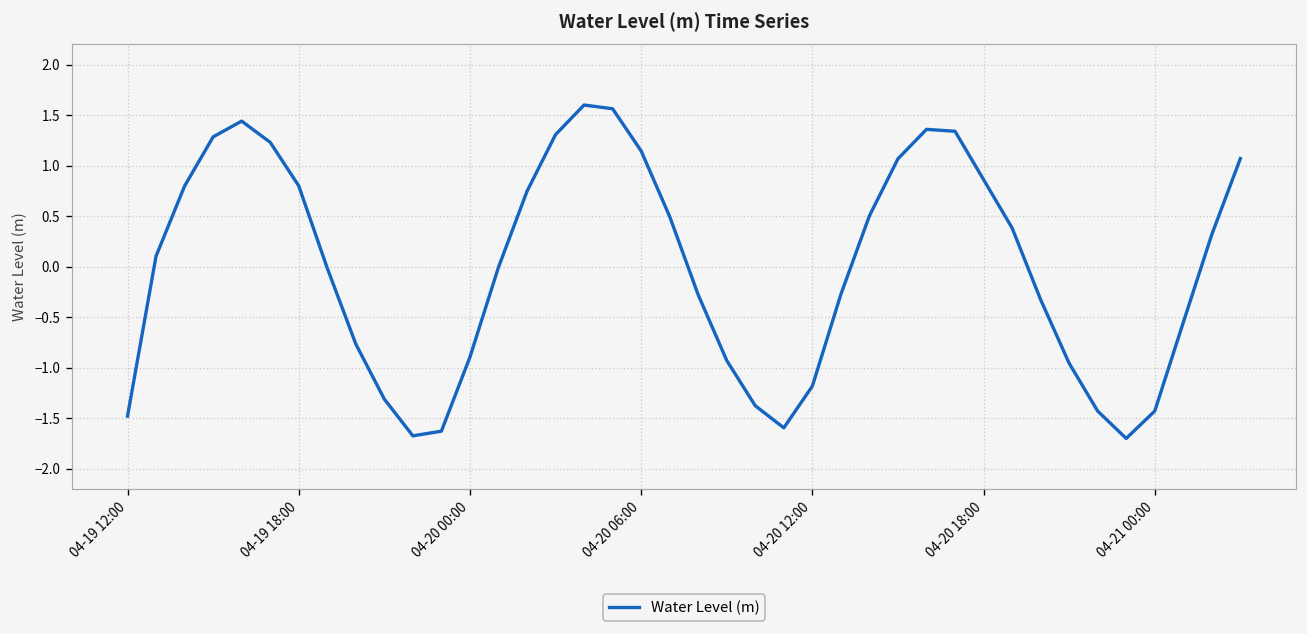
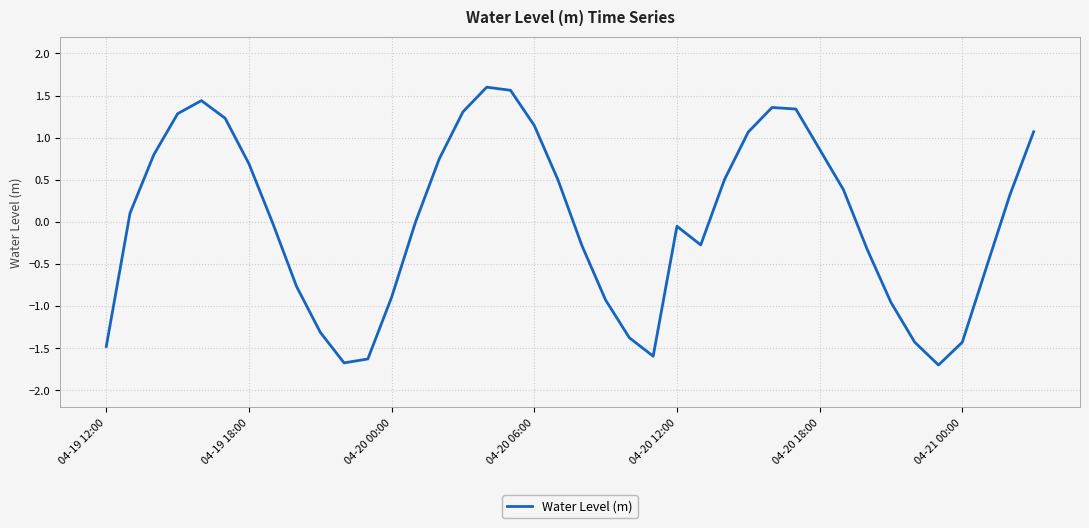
  {
    "04-19 12:00": -1.5,
-   "04-19 18:00": 0.8,
+   "04-19 18:00": 0.7,
    "04-20 00:00": -0.9,
    "04-20 06:00": 1.1,
-   "04-20 12:00": -1.2,
+   "04-20 12:00": -0.1,
    "04-20 18:00": 0.9,
    "04-21 00:00": -1.4
  }
